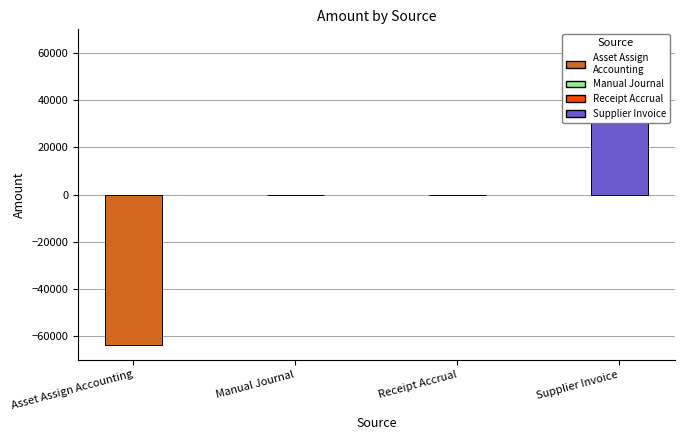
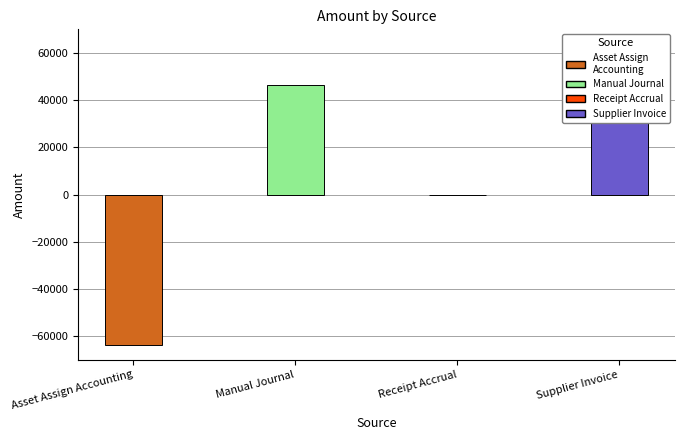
  {
    "Asset Assign Accounting": -64000,
-   "Manual Journal": 0
+   "Manual Journal": 46000
  }
